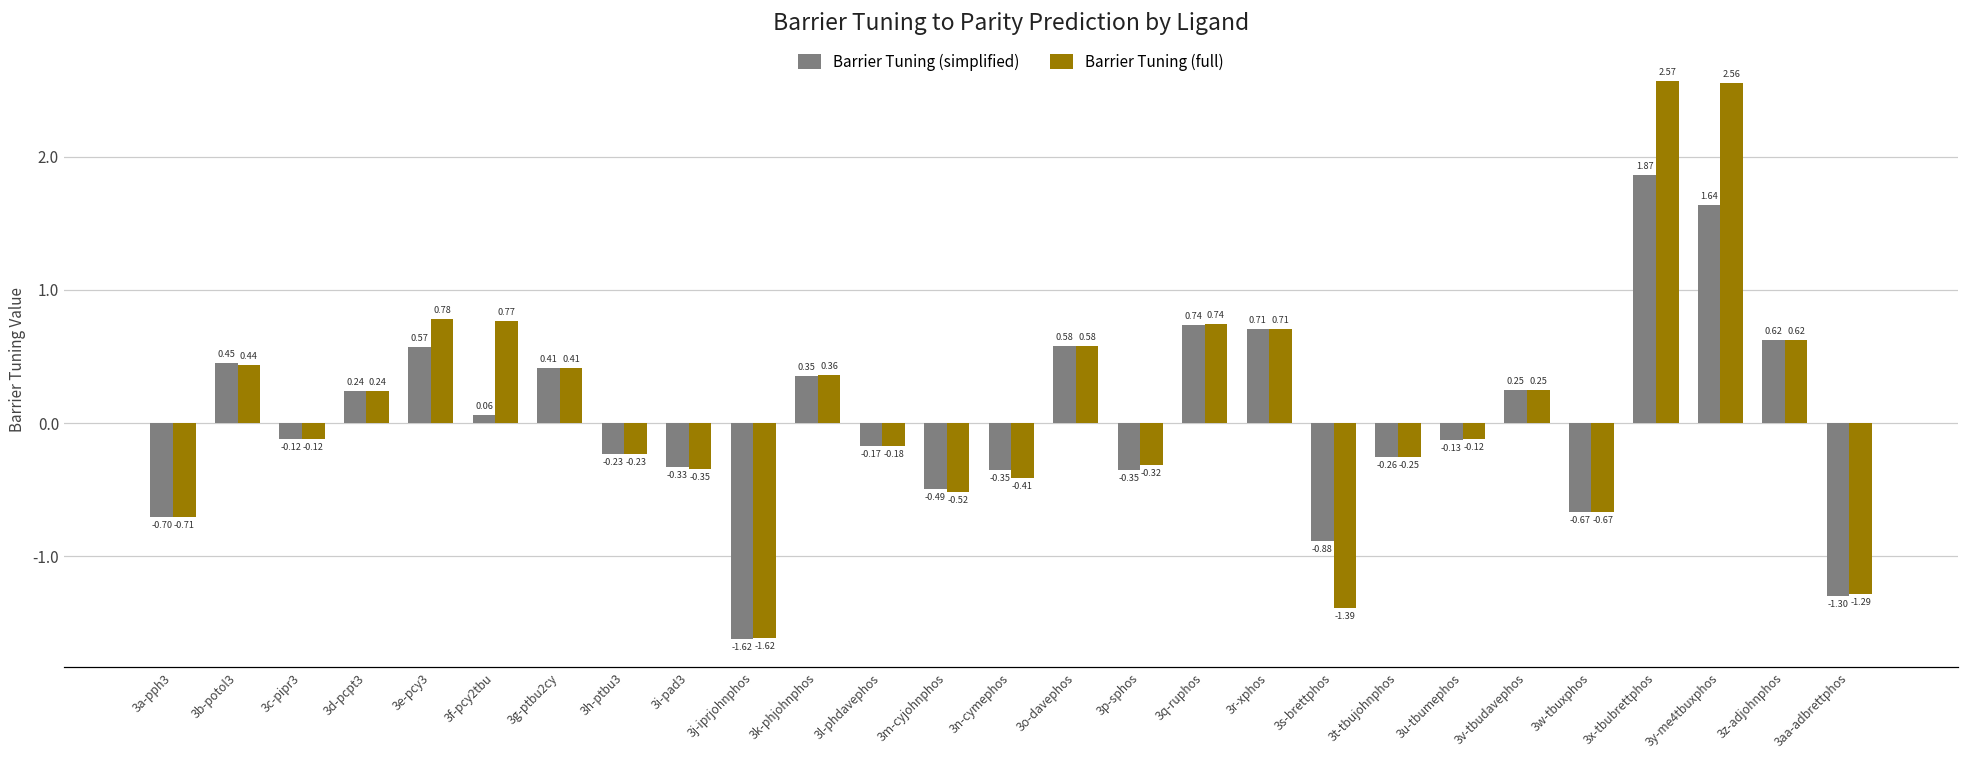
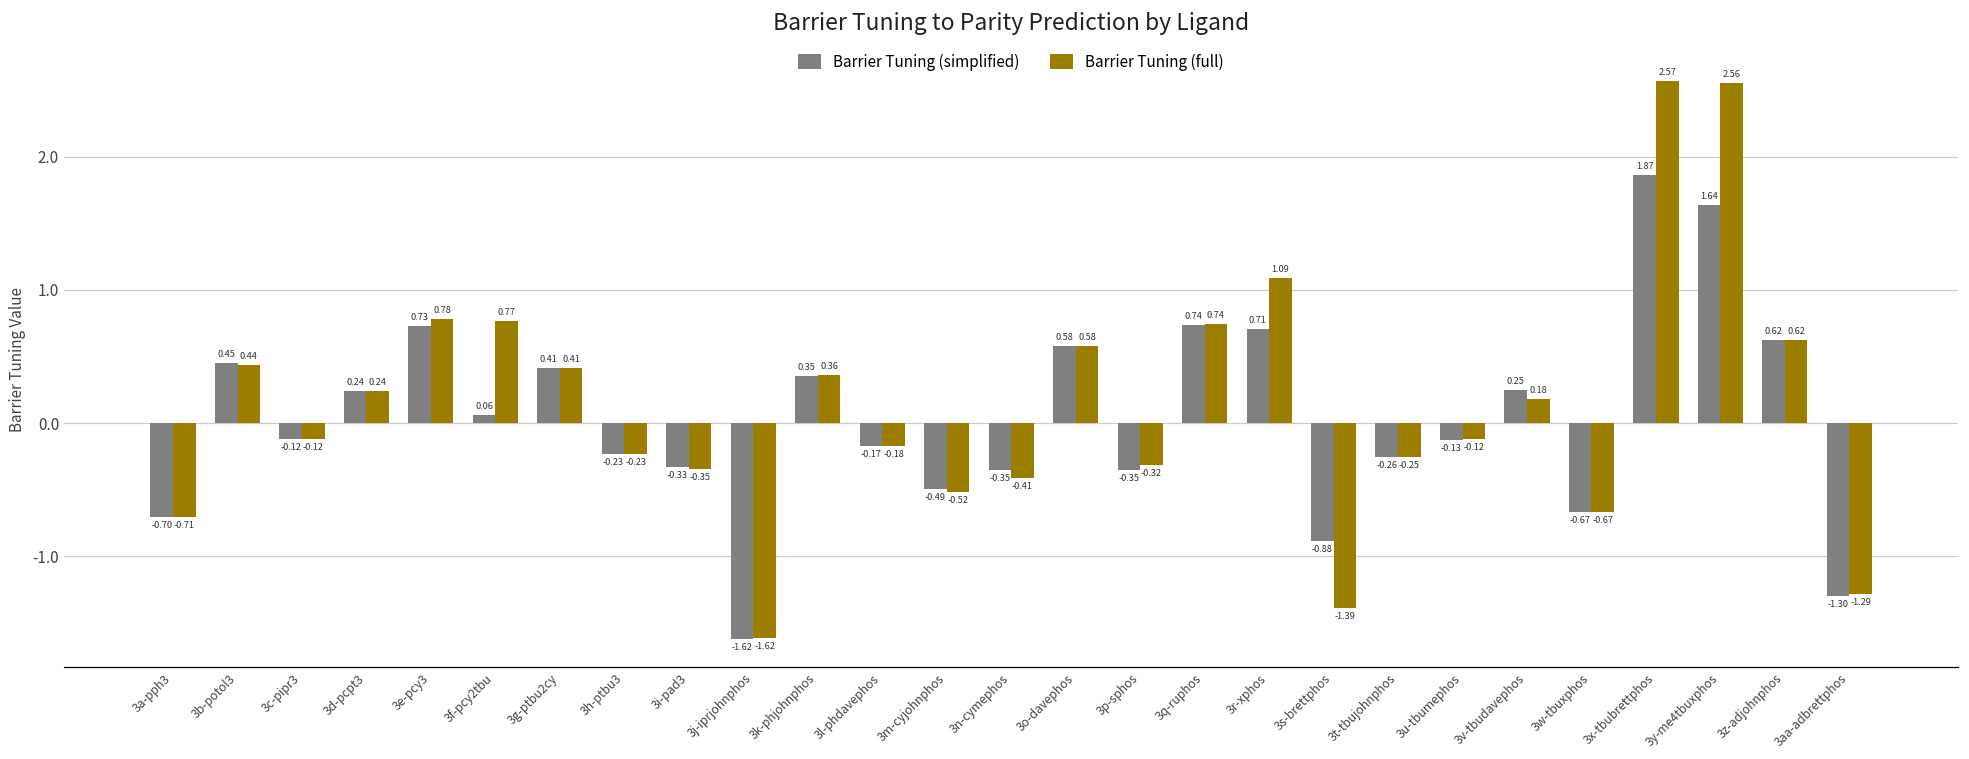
  {
    "Barrier Tuning (simplified)": {
      "3a-pph3": -0.70,
      "3b-potol3": 0.45,
      "3c-pipr3": -0.12,
      "3d-pcpt3": 0.24,
-     "3e-pcy3": 0.57,
+     "3e-pcy3": 0.73,
      "3f-pcy2tbu": 0.06,
      "3g-ptbu2cy": 0.41,
      "3h-ptbu3": -0.23,
      "3i-pad3": -0.33,
      "3j-iprjohnphos": -1.62,
      "3k-phjohnphos": 0.35,
      "3l-phdavephos": -0.17,
      "3m-cyjohnphos": -0.49,
      "3n-cymephos": -0.35,
      "3o-davephos": 0.58,
      "3p-sphos": -0.35,
      "3q-ruphos": 0.74,
      "3r-xphos": 0.71,
      "3s-brettphos": -0.88,
      "3t-tbujohnphos": -0.26,
      "3u-tbumephos": -0.13,
      "3v-tbudavephos": 0.25,
      "3w-tbuxphos": -0.67,
      "3x-tbubrettphos": 1.87,
      "3y-me4tbuxphos": 1.64,
      "3z-adjohnphos": 0.62,
      "3aa-adbrettphos": -1.30
    },
    "Barrier Tuning (full)": {
      "3a-pph3": -0.71,
      "3b-potol3": 0.44,
      "3c-pipr3": -0.12,
      "3d-pcpt3": 0.24,
      "3e-pcy3": 0.78,
      "3f-pcy2tbu": 0.77,
      "3g-ptbu2cy": 0.41,
      "3h-ptbu3": -0.23,
      "3i-pad3": -0.35,
      "3j-iprjohnphos": -1.62,
      "3k-phjohnphos": 0.36,
      "3l-phdavephos": -0.18,
      "3m-cyjohnphos": -0.52,
      "3n-cymephos": -0.41,
      "3o-davephos": 0.58,
      "3p-sphos": -0.32,
      "3q-ruphos": 0.74,
-     "3r-xphos": 0.71,
+     "3r-xphos": 1.09,
      "3s-brettphos": -1.39,
      "3t-tbujohnphos": -0.25,
      "3u-tbumephos": -0.12,
-     "3v-tbudavephos": 0.25,
+     "3v-tbudavephos": 0.18,
      "3w-tbuxphos": -0.67,
      "3x-tbubrettphos": 2.57,
      "3y-me4tbuxphos": 2.56,
      "3z-adjohnphos": 0.62,
      "3aa-adbrettphos": -1.29
    }
  }
